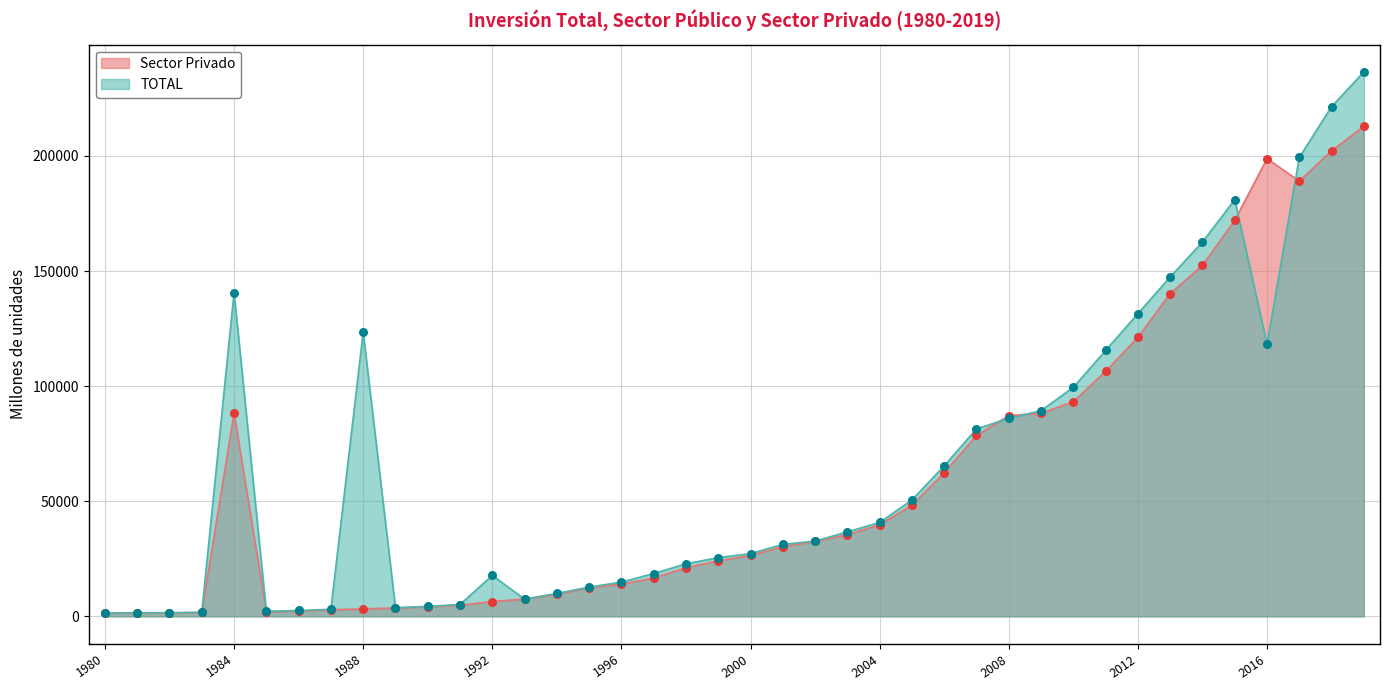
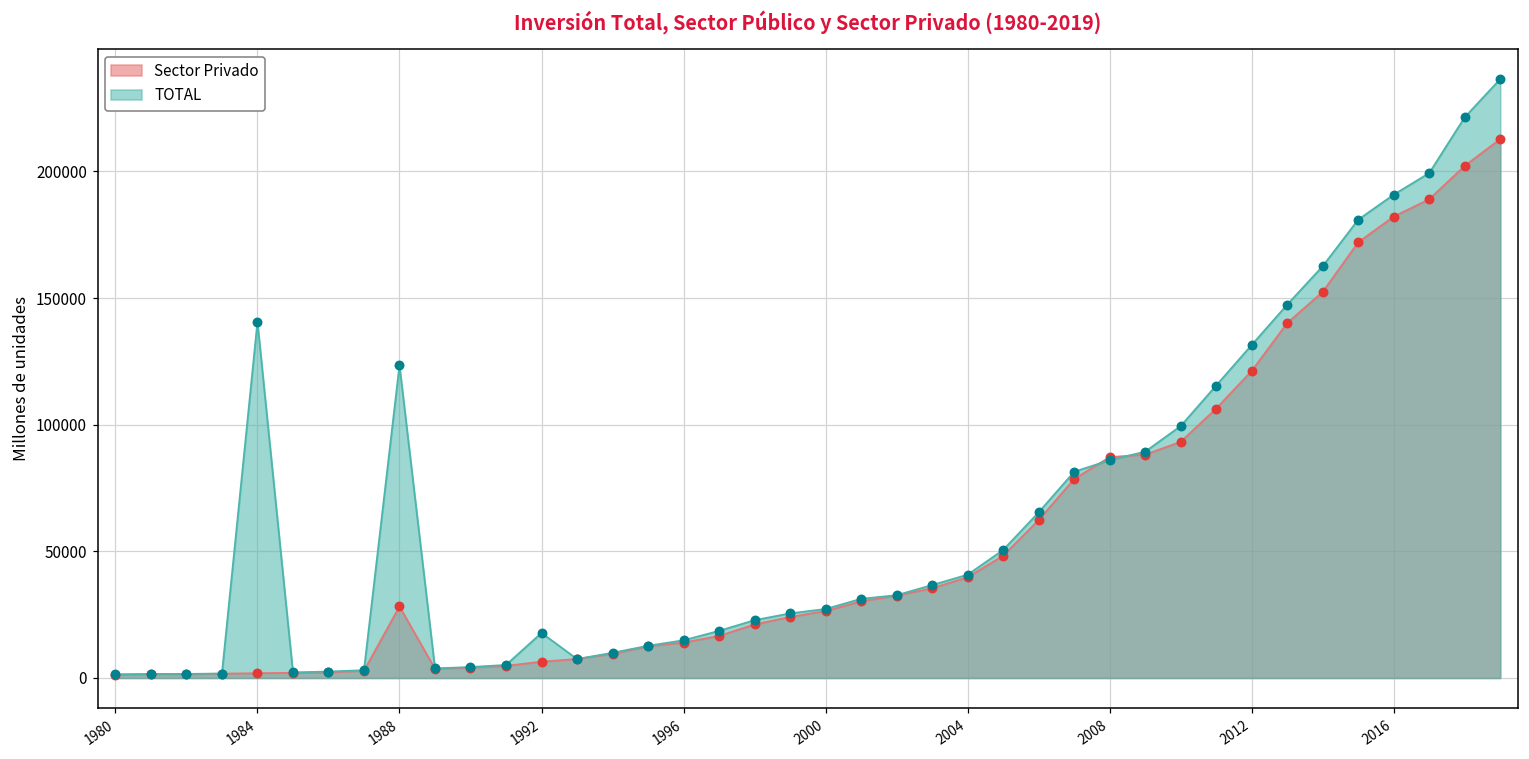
  {
    "Sector Privado": {
-     "1984": 88000,
-     "1988": 3000,
+     "1984": 2000,
+     "1988": 28000,
      "1992": 6000,
      "2008": 87000,
      "2012": 121000,
-     "2016": 199000
+     "2016": 182000
    },
    "TOTAL": {
      "1984": 141000,
      "1988": 123000,
      "1992": 18000,
      "2008": 86000,
      "2012": 131000,
-     "2016": 118000
+     "2016": 191000
    }
  }
